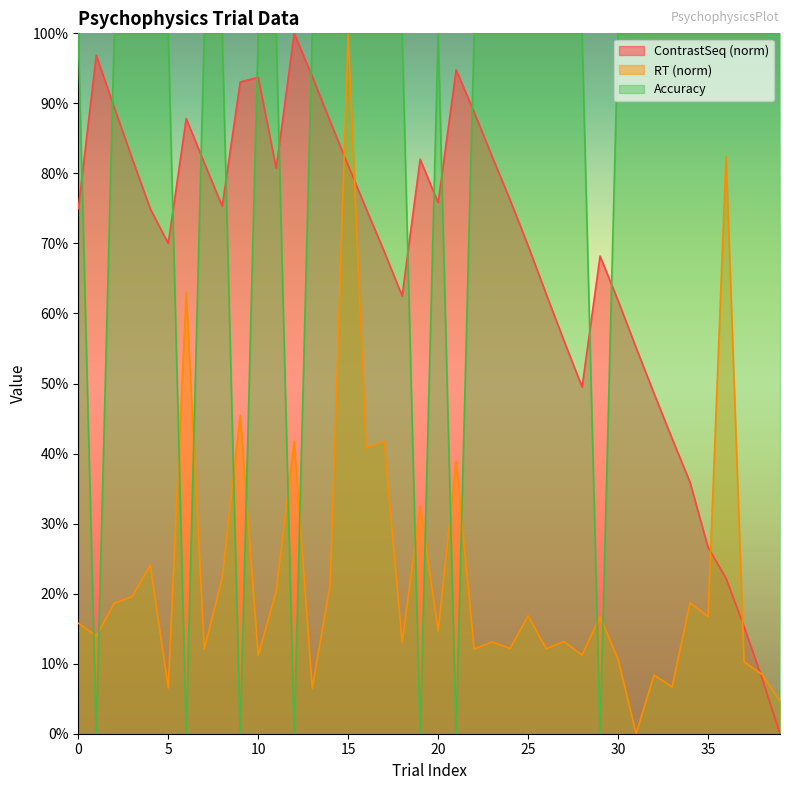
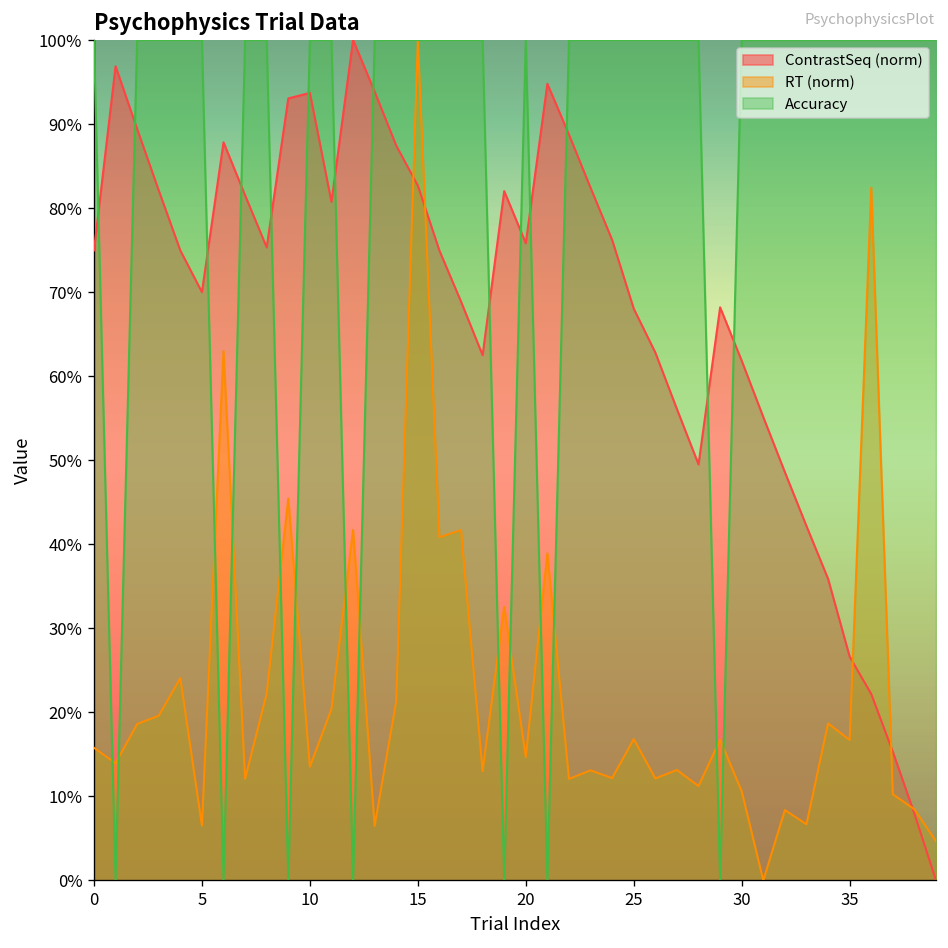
  {
    "ContrastSeq (norm)": {
      "0": "75%",
      "5": "70%",
      "10": "94%",
-     "15": "81%",
+     "15": "83%",
      "20": "76%",
-     "25": "70%",
+     "25": "68%",
      "30": "62%",
      "35": "27%"
    },
    "RT (norm)": {
      "0": "16%",
      "5": "7%",
-     "10": "11%",
+     "10": "14%",
      "20": "15%",
      "25": "17%",
      "30": "11%",
      "35": "17%"
    },
    "Accuracy": {
      "0": "100%",
      "5": "100%",
      "10": "100%",
      "20": "100%",
      "25": "100%",
      "30": "100%",
      "35": "100%"
    }
  }
